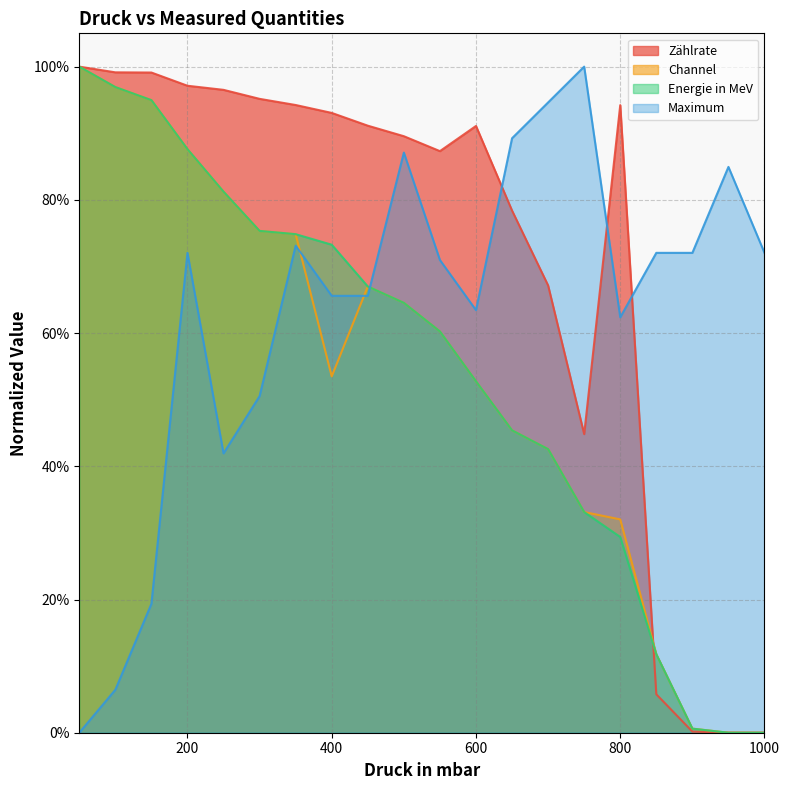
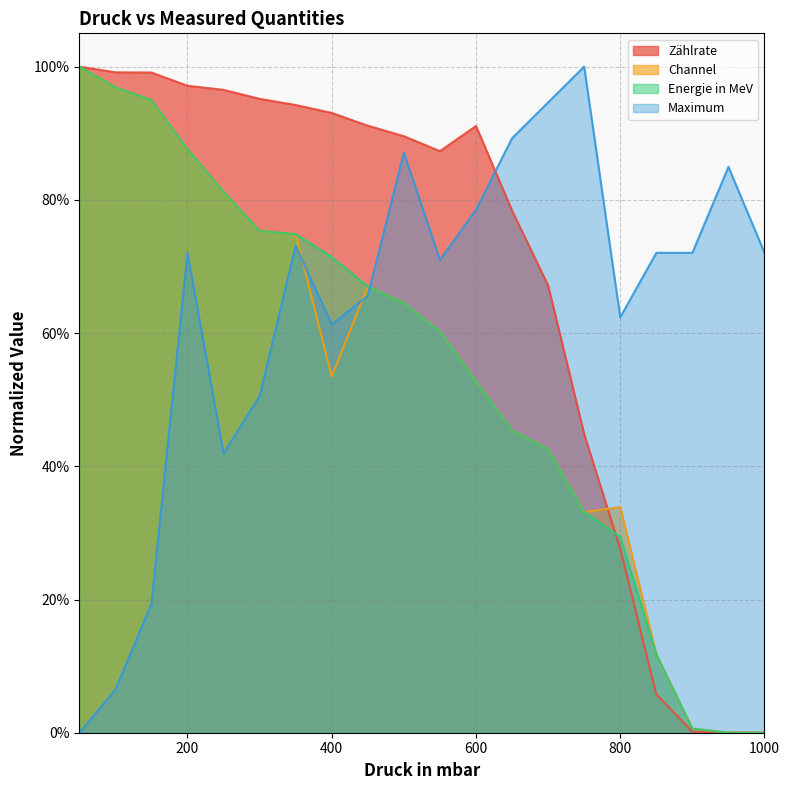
  {
    "Zählrate": {
      "200": "97%",
      "400": "93%",
      "600": "91%",
-     "800": "94%"
+     "800": "28%"
    },
    "Channel": {
      "400": "53%",
-     "800": "32%"
+     "800": "34%"
    },
    "Energie in MeV": {
-     "400": "73%",
+     "400": "71%",
      "800": "29%"
    },
    "Maximum": {
      "200": "72%",
-     "400": "66%",
-     "600": "63%",
+     "400": "61%",
+     "600": "78%",
      "800": "62%",
      "1000": "72%"
    }
  }
